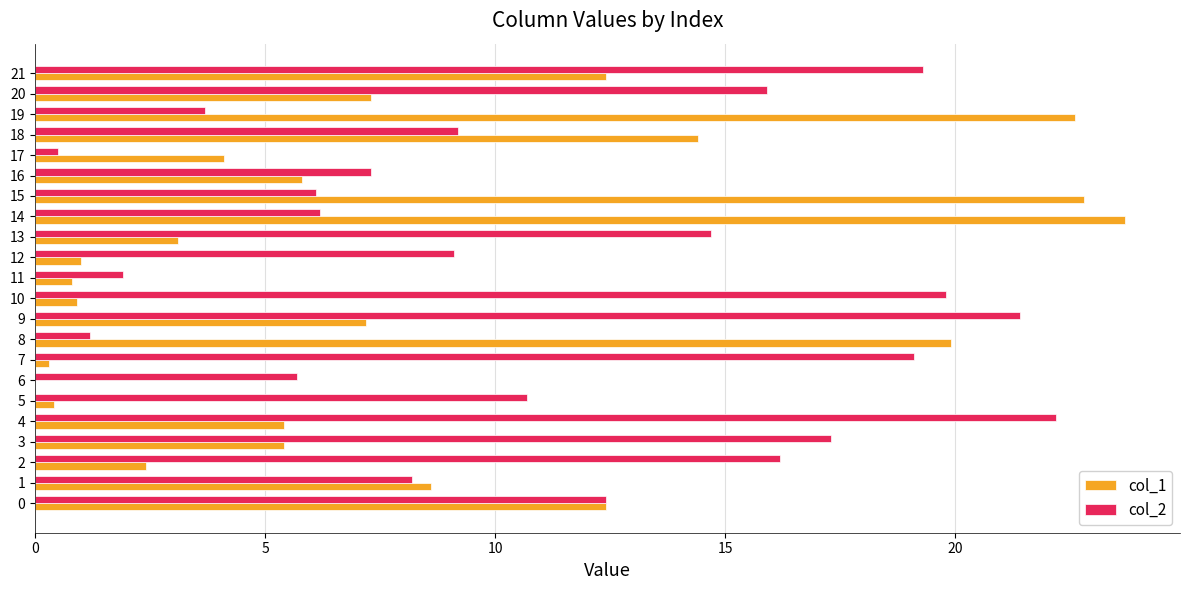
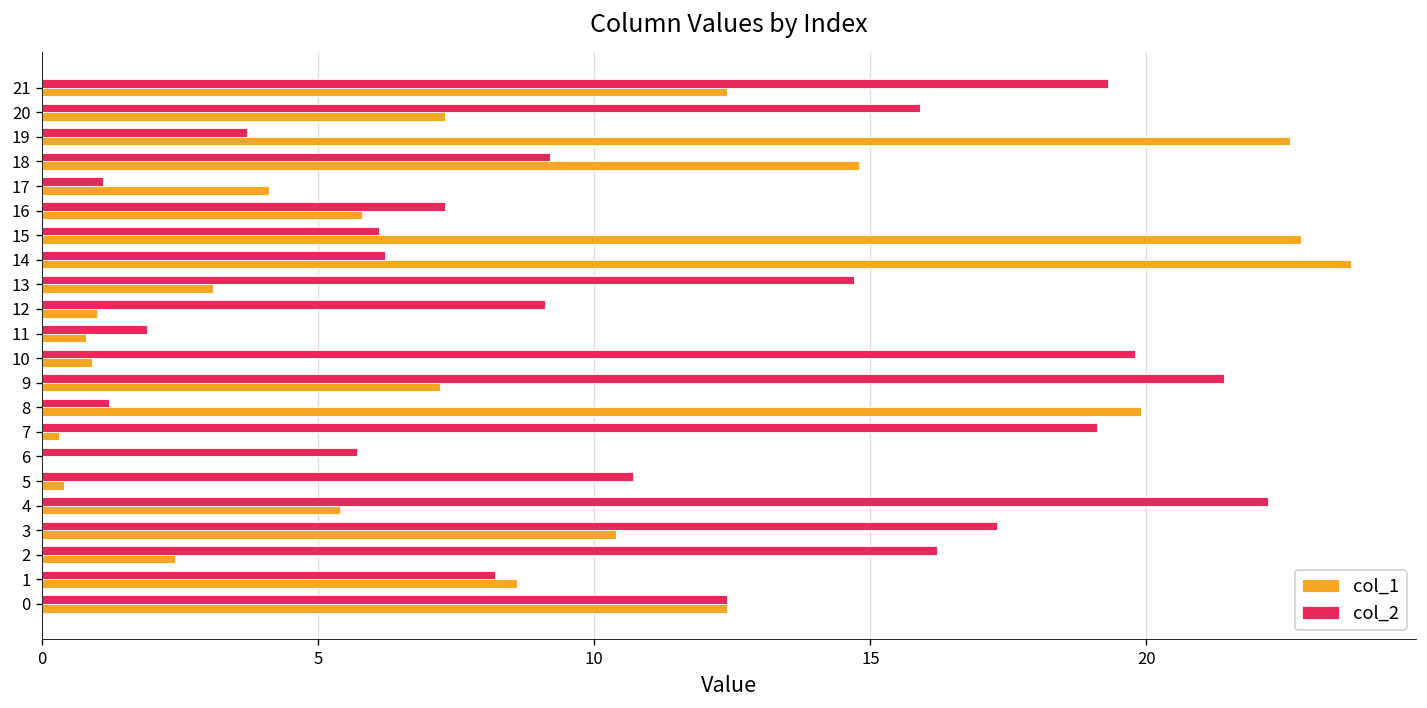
  {
    "col_1": {
      "21": 12.4,
      "20": 7.3,
      "19": 22.6,
-     "18": 14.4,
+     "18": 14.8,
      "17": 4.1,
      "16": 5.8,
      "15": 22.8,
      "14": 23.7,
      "13": 3.1,
      "12": 1.0,
      "11": 0.8,
      "10": 0.9,
      "9": 7.2,
      "8": 19.9,
      "7": 0.3,
      "6": 0.0,
      "5": 0.4,
      "4": 5.4,
-     "3": 5.4,
+     "3": 10.4,
      "2": 2.4,
      "1": 8.6,
      "0": 12.4
    },
    "col_2": {
      "21": 19.3,
      "20": 15.9,
      "19": 3.7,
      "18": 9.2,
-     "17": 0.5,
+     "17": 1.1,
      "16": 7.3,
      "15": 6.1,
      "14": 6.2,
      "13": 14.7,
      "12": 9.1,
      "11": 1.9,
      "10": 19.8,
      "9": 21.4,
      "8": 1.2,
      "7": 19.1,
      "6": 5.7,
      "5": 10.7,
      "4": 22.2,
      "3": 17.3,
      "2": 16.2,
      "1": 8.2,
      "0": 12.4
    }
  }
